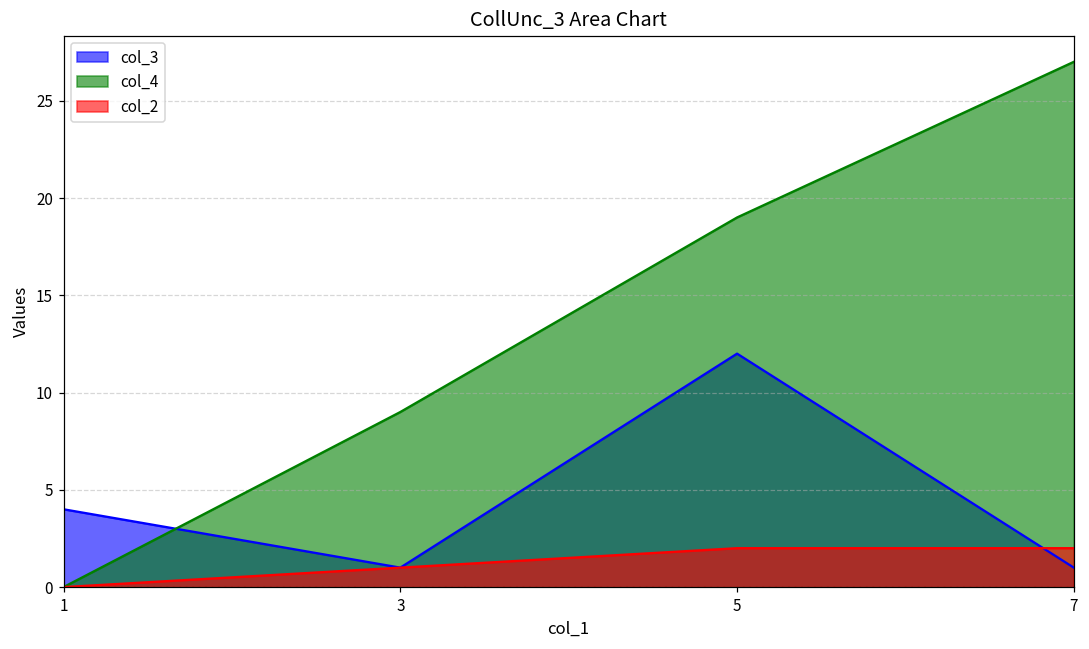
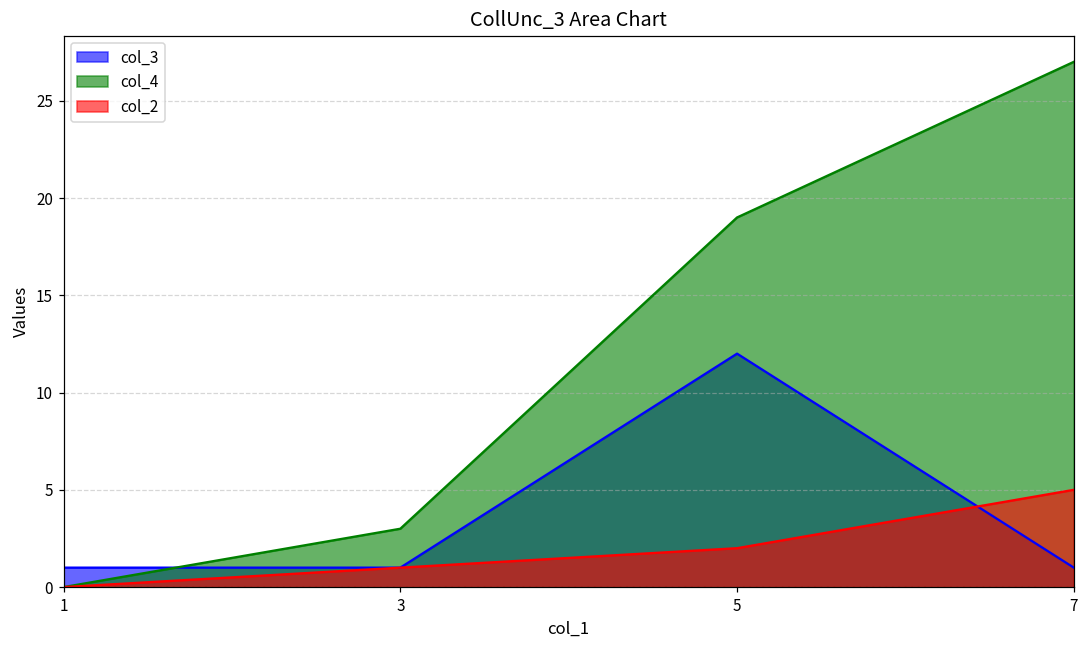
  {
    "col_3": {
-     "1": 4,
+     "1": 1,
      "5": 12,
      "7": 1
    },
    "col_4": {
-     "3": 9,
+     "3": 3,
      "5": 19,
      "7": 27
    },
    "col_2": {
      "5": 2,
-     "7": 2
+     "7": 5
    }
  }
